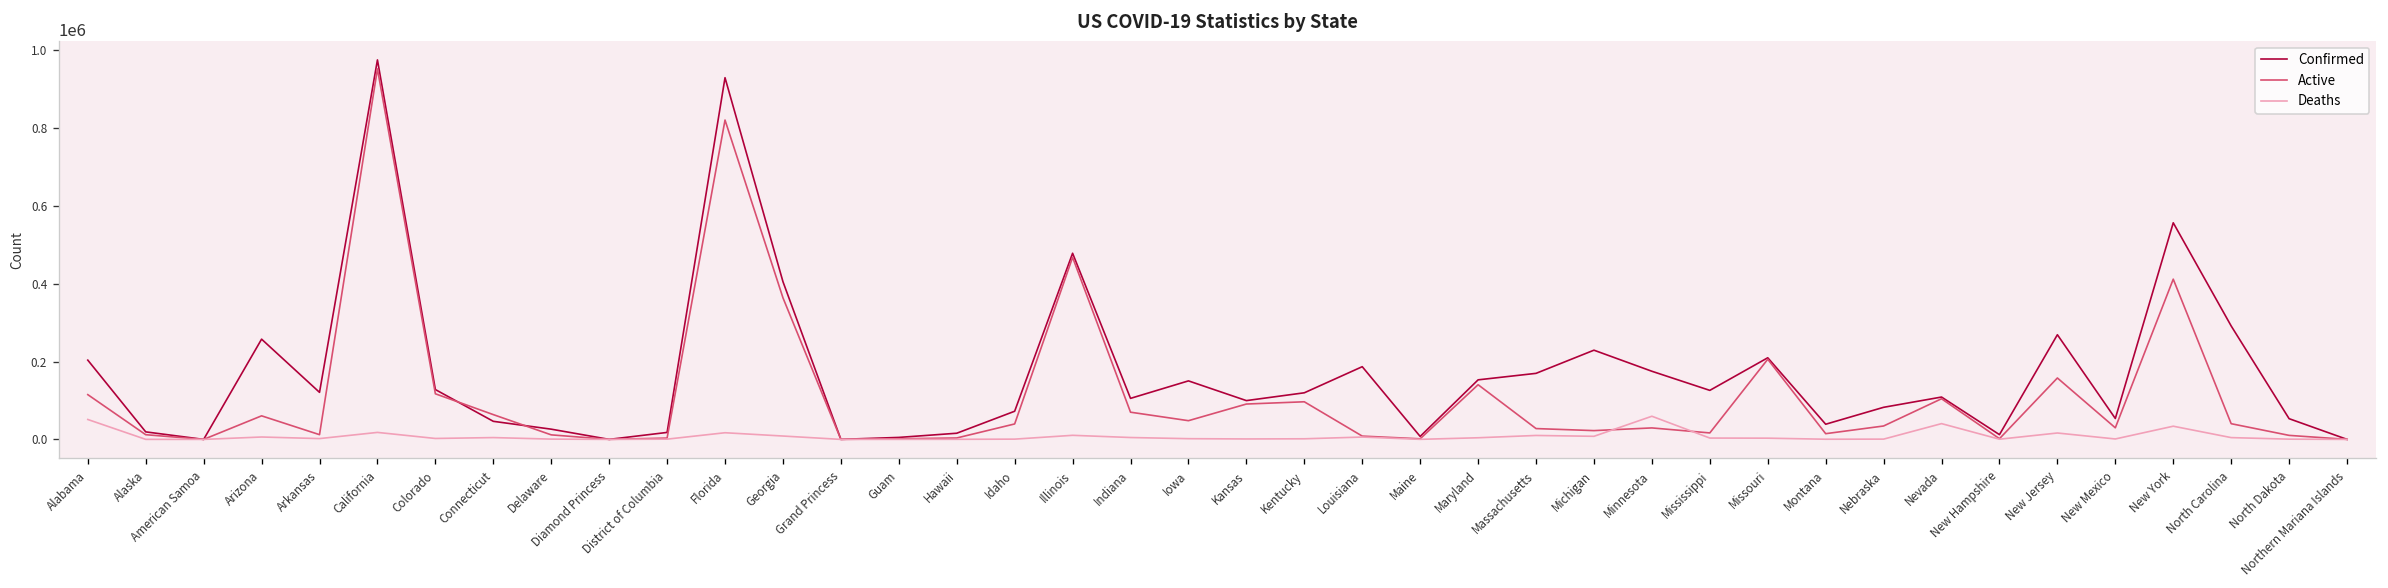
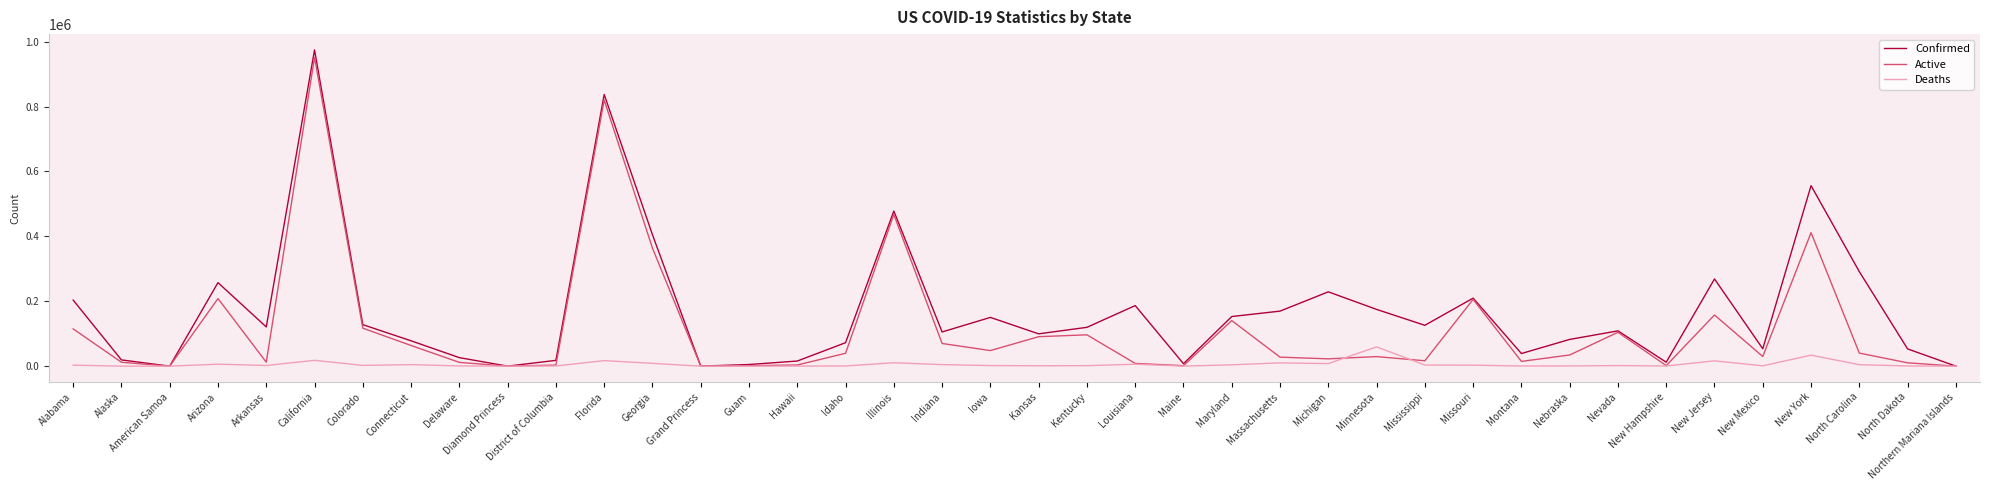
  {
    "Confirmed": {
      "Alabama": 200000,
      "Arizona": 260000,
      "Arkansas": 120000,
      "California": 970000,
      "Colorado": 130000,
-     "Connecticut": 50000,
+     "Connecticut": 80000,
      "Delaware": 30000,
      "District of Columbia": 20000,
-     "Florida": 930000,
+     "Florida": 840000,
      "Georgia": 410000,
      "Hawaii": 20000,
      "Idaho": 70000,
      "Illinois": 480000,
      "Indiana": 110000,
      "Iowa": 150000,
      "Kansas": 100000,
      "Kentucky": 120000,
      "Louisiana": 190000,
      "Maryland": 150000,
      "Massachusetts": 170000,
      "Michigan": 230000,
      "Minnesota": 170000,
      "Mississippi": 130000,
      "Montana": 40000,
      "Nebraska": 80000,
      "New Hampshire": 10000,
      "New Jersey": 270000,
      "New Mexico": 50000,
      "New York": 560000,
      "North Carolina": 290000,
      "North Dakota": 50000
    },
    "Active": {
      "Alabama": 110000,
-     "Arizona": 60000,
+     "Arizona": 210000,
      "Arkansas": 10000,
      "California": 950000,
      "Colorado": 120000,
      "Connecticut": 60000,
      "Delaware": 10000,
      "Florida": 820000,
      "Georgia": 360000,
      "Idaho": 40000,
      "Illinois": 470000,
      "Indiana": 70000,
      "Iowa": 50000,
      "Kansas": 90000,
      "Kentucky": 100000,
      "Maryland": 140000,
      "Massachusetts": 30000,
      "Michigan": 20000,
      "Minnesota": 30000,
      "Mississippi": 20000,
      "Montana": 10000,
      "Nebraska": 30000,
      "New Jersey": 160000,
      "New Mexico": 30000,
      "New York": 410000,
      "North Carolina": 40000,
      "North Dakota": 10000
    },
    "Deaths": {
-     "Alabama": 50000,
+     "Alabama": 0,
      "Alaska": 0,
      "Arizona": 10000,
      "Arkansas": 0,
      "California": 20000,
      "Colorado": 0,
      "Connecticut": 0,
      "Delaware": 0,
      "Florida": 20000,
      "Georgia": 10000,
      "Idaho": 0,
      "Illinois": 10000,
      "Indiana": 0,
      "Iowa": 0,
      "Kansas": 0,
      "Kentucky": 0,
      "Maryland": 0,
      "Massachusetts": 10000,
      "Michigan": 10000,
      "Minnesota": 60000,
      "Mississippi": 0,
      "Missouri": 0,
      "Montana": 0,
      "Nebraska": 0,
-     "Nevada": 40000,
+     "Nevada": 0,
      "New Jersey": 20000,
      "New Mexico": 0,
      "New York": 30000,
      "North Carolina": 0,
      "North Dakota": 0
    }
  }
